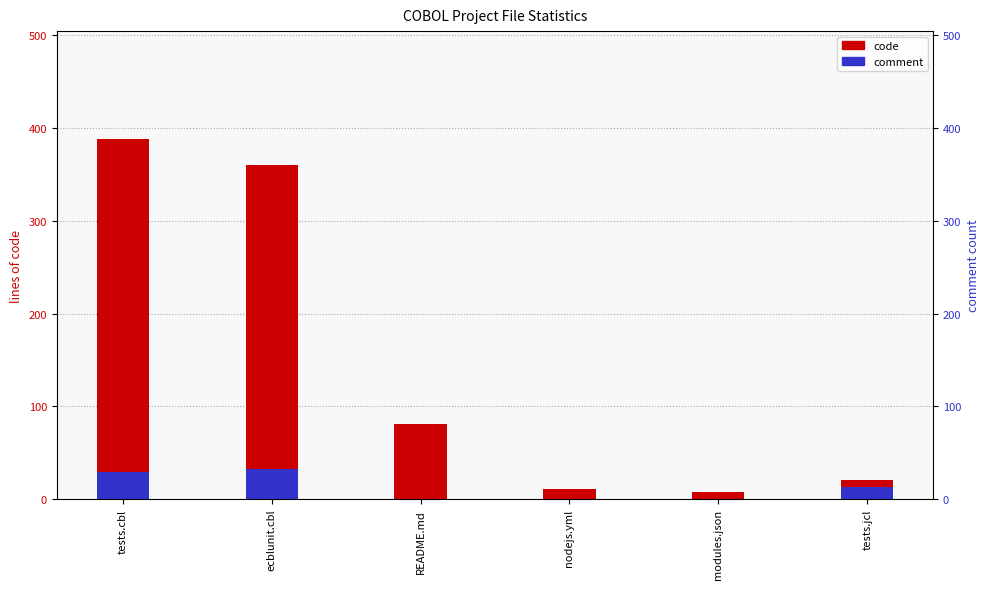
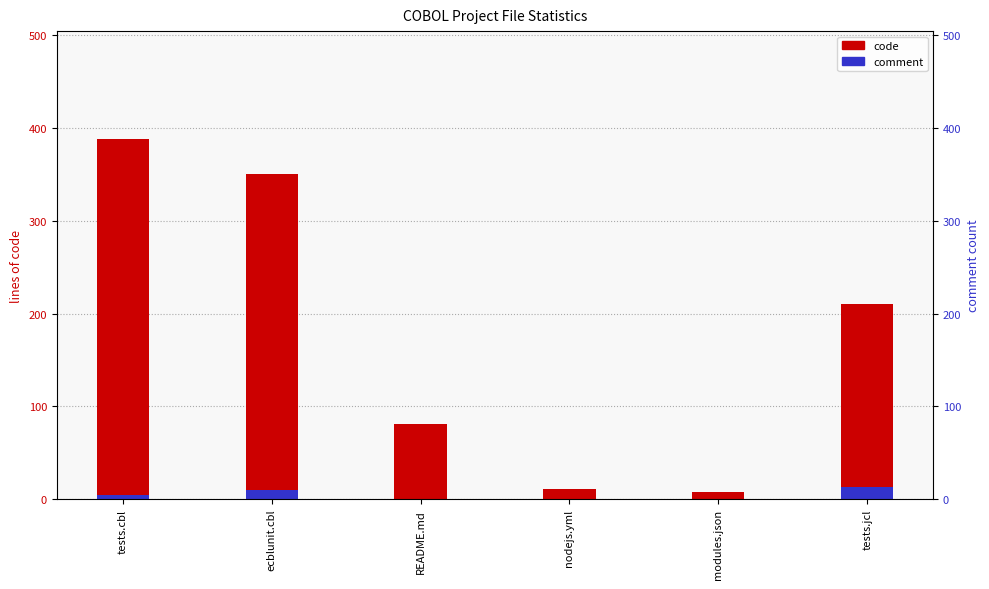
  {
    "code": {
      "tests.cbl": 390,
-     "ecblunit.cbl": 360,
+     "ecblunit.cbl": 350,
      "README.md": 80,
      "nodejs.yml": 10,
      "modules.json": 10,
-     "tests.jcl": 20
+     "tests.jcl": 210
    },
    "comment": {
-     "tests.cbl": 30,
-     "ecblunit.cbl": 30,
+     "tests.cbl": 10,
+     "ecblunit.cbl": 10,
      "README.md": 0,
      "nodejs.yml": 0,
      "modules.json": 0
    }
  }
